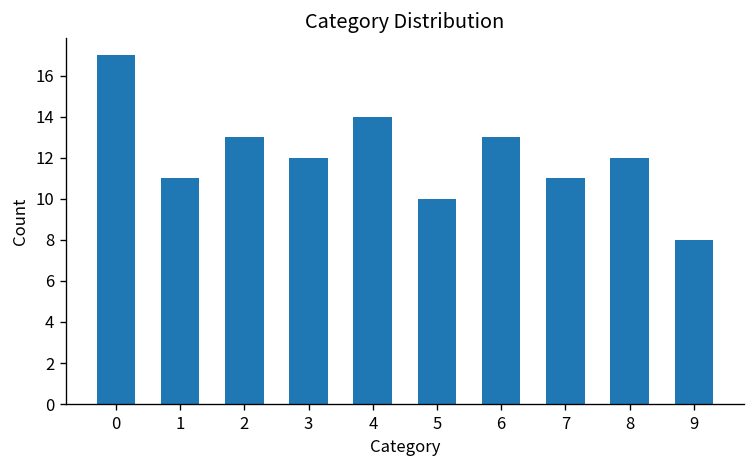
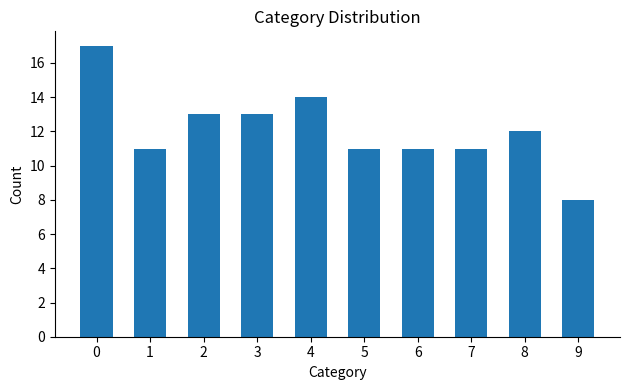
  {
    "0": 17,
    "1": 11,
    "2": 13,
-   "3": 12,
+   "3": 13,
    "4": 14,
-   "5": 10,
-   "6": 13,
+   "5": 11,
+   "6": 11,
    "7": 11,
    "8": 12,
    "9": 8
  }
